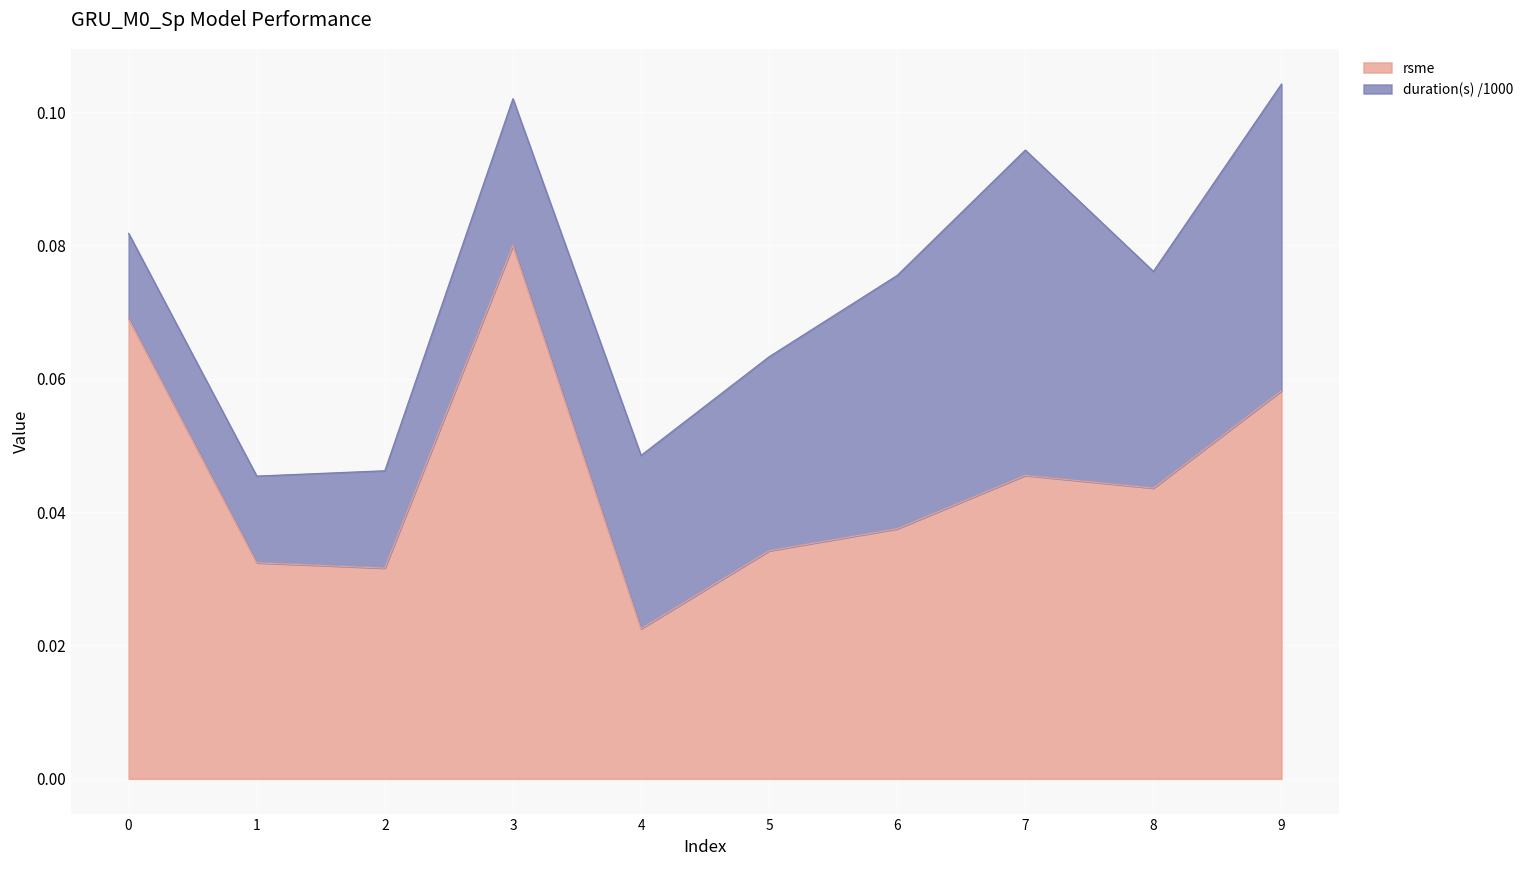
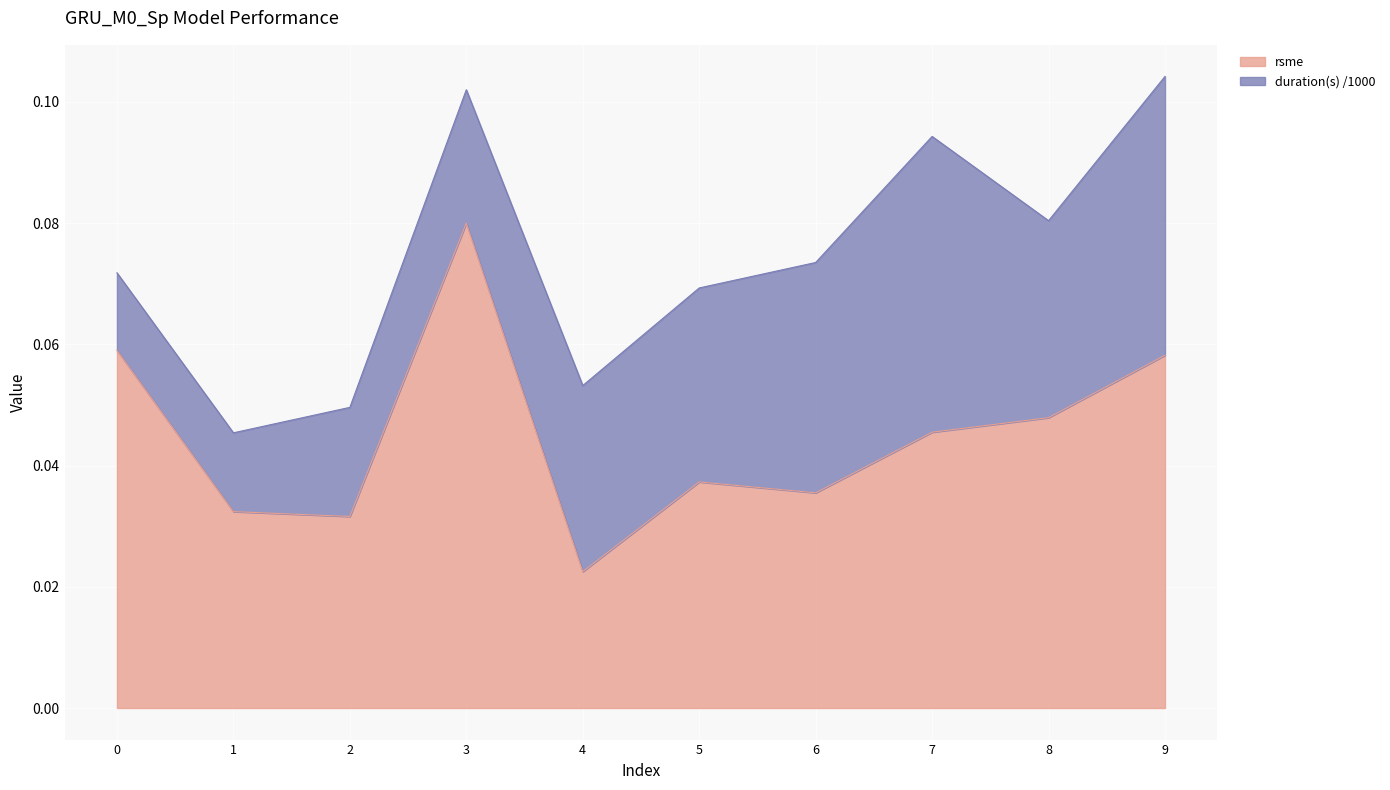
  {
    "rsme": {
-     "0": 0.069,
+     "0": 0.059,
      "1": 0.032,
      "2": 0.032,
      "3": 0.080,
      "4": 0.023,
-     "5": 0.034,
-     "6": 0.038,
+     "5": 0.037,
+     "6": 0.036,
      "7": 0.046,
-     "8": 0.044,
+     "8": 0.048,
      "9": 0.058
    },
    "duration(s) /1000": {
      "0": 0.013,
      "1": 0.013,
-     "2": 0.015,
+     "2": 0.018,
      "3": 0.022,
-     "4": 0.026,
-     "5": 0.029,
+     "4": 0.031,
+     "5": 0.032,
      "6": 0.038,
      "7": 0.049,
      "8": 0.033,
      "9": 0.046
    }
  }
